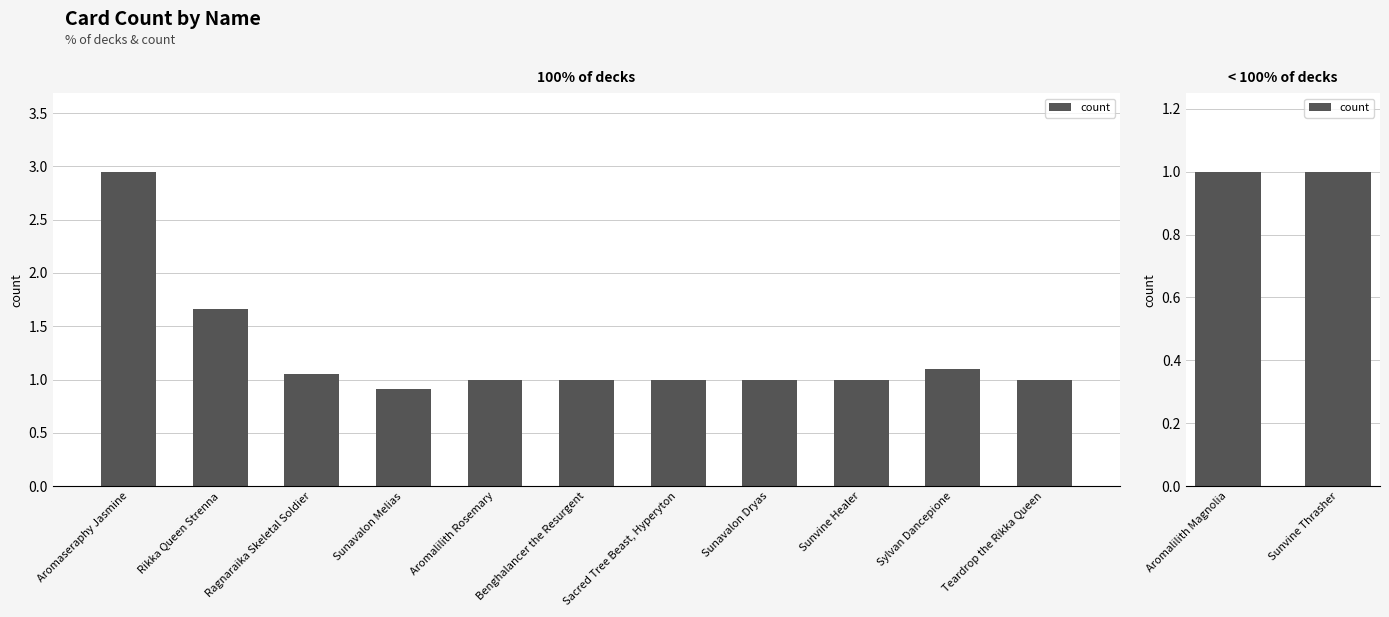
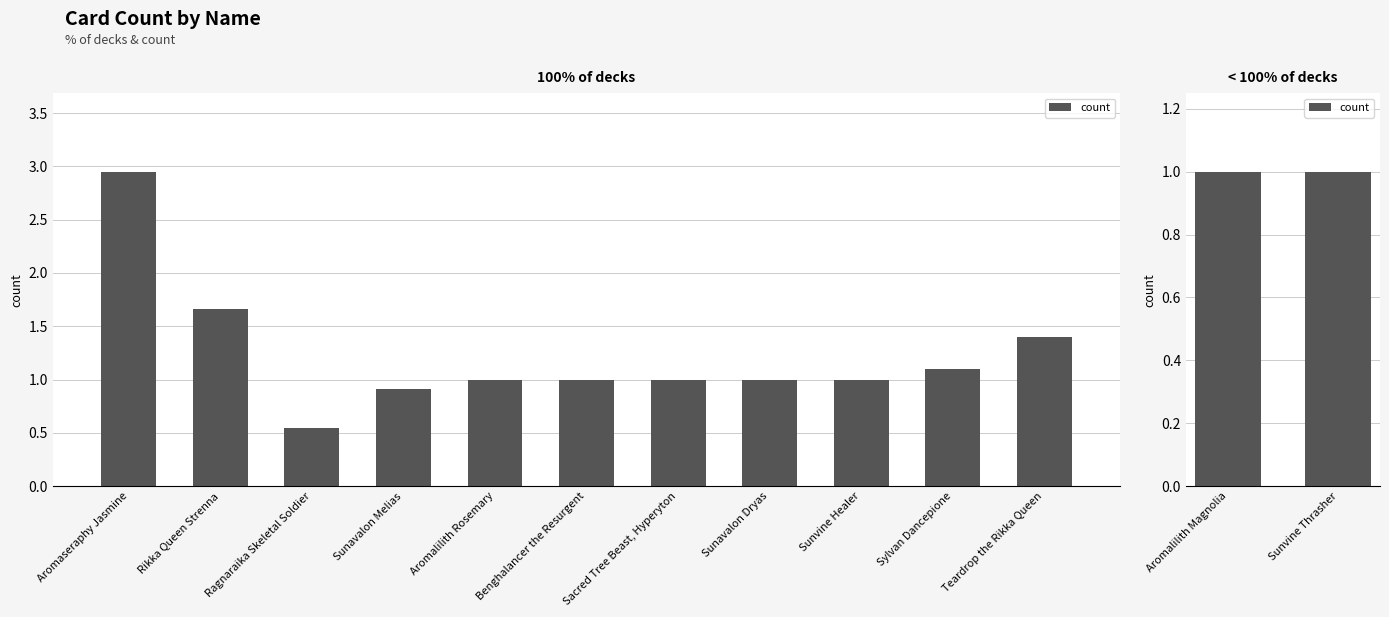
  {
    "100% of decks": {
      "Aromaseraphy Jasmine": 2.95,
      "Rikka Queen Strenna": 1.66,
-     "Ragnaraika Skeletal Soldier": 1.05,
+     "Ragnaraika Skeletal Soldier": 0.55,
      "Sunavalon Melias": 0.91,
      "Aromalilith Rosemary": 1.00,
      "Benghalancer the Resurgent": 1.00,
      "Sacred Tree Beast, Hyperyton": 1.00,
      "Sunavalon Dryas": 1.00,
      "Sunvine Healer": 1.00,
      "Sylvan Dancepione": 1.10,
-     "Teardrop the Rikka Queen": 1.0
+     "Teardrop the Rikka Queen": 1.4
    },
    "< 100% of decks": {
      "Aromalilith Magnolia": 1.00,
      "Sunvine Thrasher": 1.00
    }
  }
